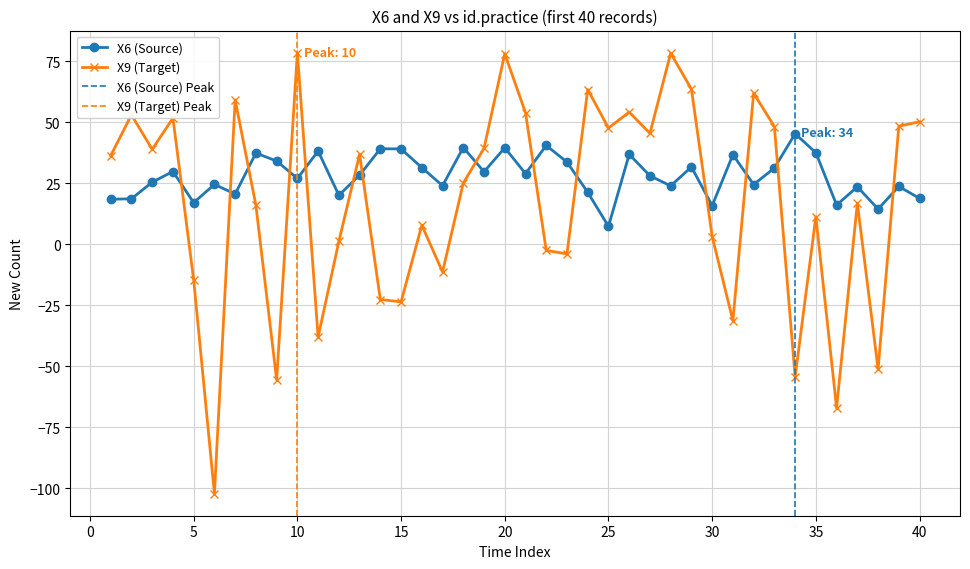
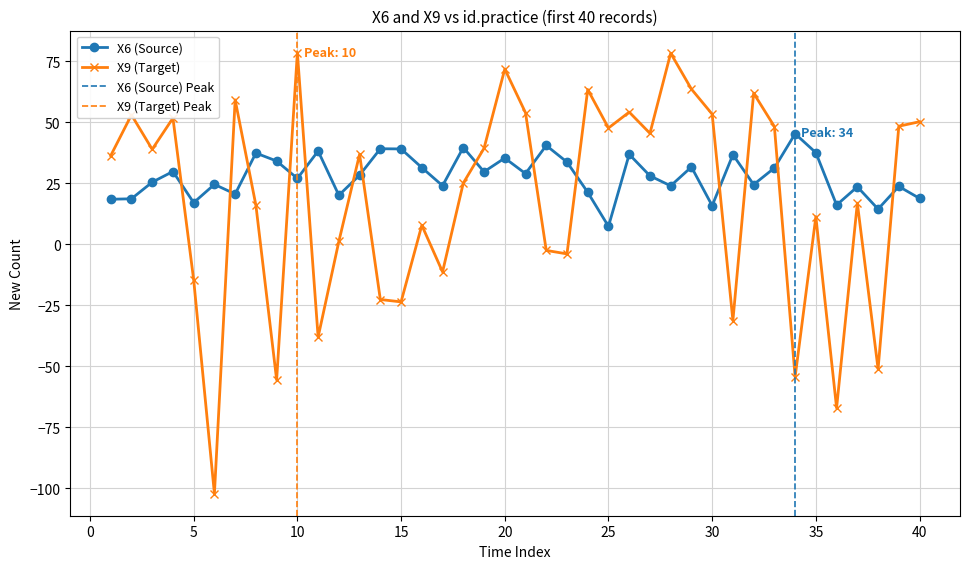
  {
    "X6 (Source)": {
      "5": 17,
      "10": 27,
      "15": 39,
-     "20": 39,
+     "20": 35,
      "25": 7,
      "30": 16,
      "35": 37,
      "40": 19
    },
    "X9 (Target)": {
      "5": -15,
      "15": -24,
-     "20": 78,
+     "20": 72,
      "25": 48,
-     "30": 3,
+     "30": 53,
      "35": 11,
      "40": 50
    }
  }
